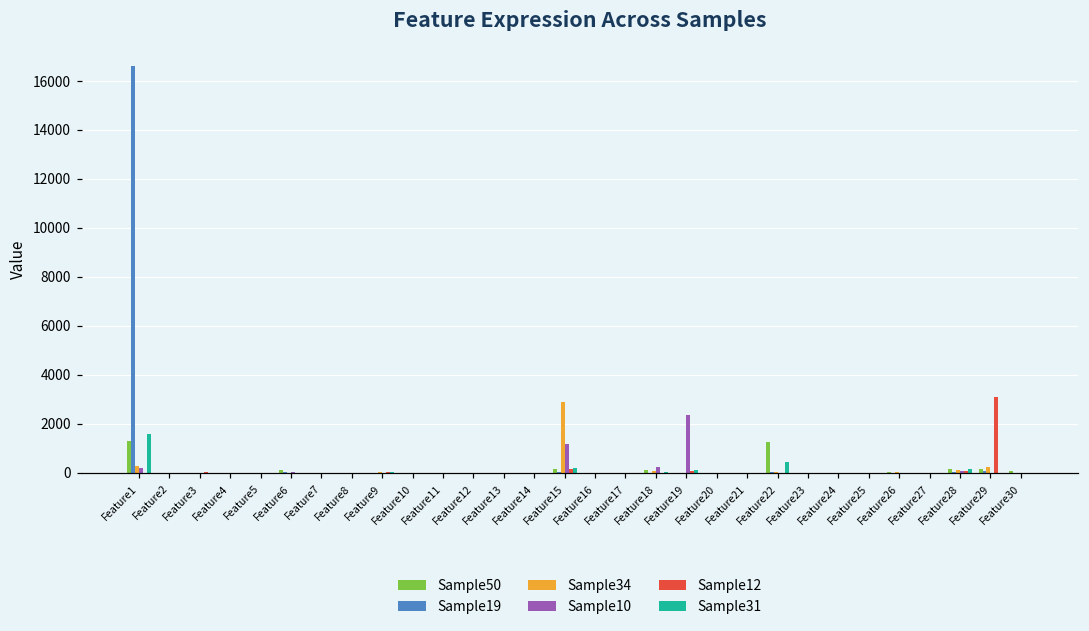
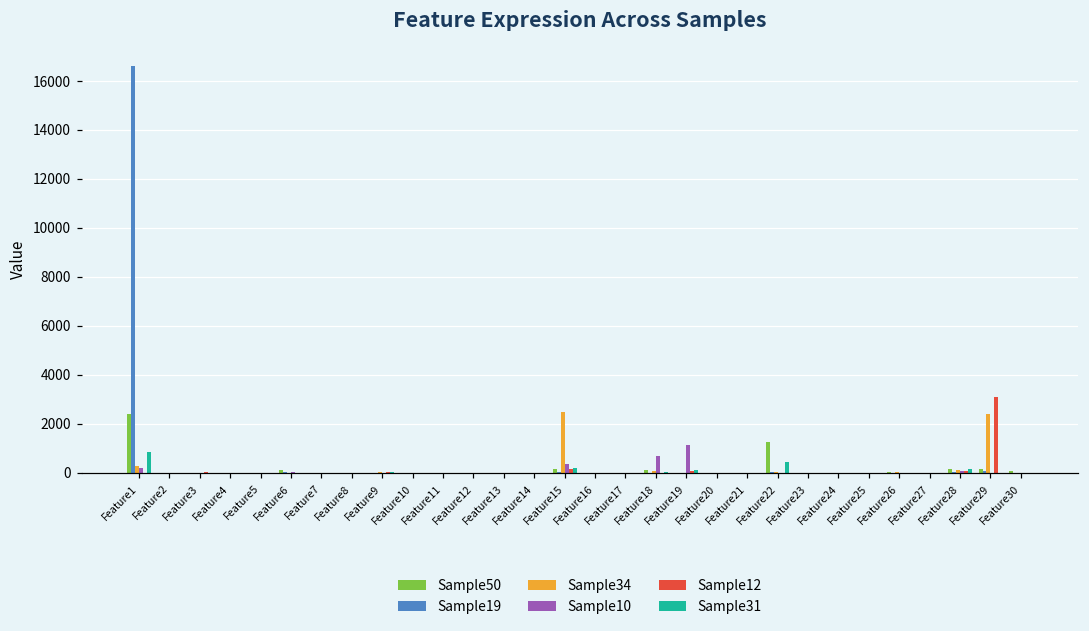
  {
    "Sample50": {
-     "Feature1": 1300,
+     "Feature1": 2400,
      "Feature2": 0,
      "Feature3": 0,
      "Feature4": 0,
      "Feature5": 0,
      "Feature7": 0,
      "Feature8": 0,
      "Feature9": 0,
      "Feature10": 0,
      "Feature11": 0,
      "Feature13": 0,
      "Feature14": 0,
      "Feature15": 200,
      "Feature16": 0,
      "Feature17": 0,
      "Feature18": 100,
      "Feature19": 0,
      "Feature20": 0,
      "Feature21": 0,
      "Feature22": 1200,
      "Feature23": 0,
      "Feature24": 0,
      "Feature25": 0,
      "Feature27": 0,
      "Feature28": 200,
      "Feature29": 100
    },
    "Sample19": {
      "Feature1": 16600,
      "Feature2": 0,
      "Feature3": 0,
      "Feature4": 0,
      "Feature5": 0,
      "Feature7": 0,
      "Feature8": 0,
      "Feature9": 0,
      "Feature10": 0,
      "Feature11": 0,
      "Feature12": 0,
      "Feature13": 0,
      "Feature14": 0,
      "Feature16": 0,
      "Feature17": 0,
      "Feature18": 0,
      "Feature20": 0,
      "Feature21": 0,
      "Feature24": 0,
      "Feature25": 0,
      "Feature26": 0,
      "Feature27": 0,
      "Feature30": 0
    },
    "Sample34": {
      "Feature1": 300,
      "Feature2": 0,
      "Feature3": 0,
      "Feature4": 0,
      "Feature5": 0,
      "Feature6": 0,
      "Feature7": 0,
      "Feature8": 0,
      "Feature10": 0,
      "Feature11": 0,
      "Feature12": 0,
      "Feature14": 0,
-     "Feature15": 2900,
+     "Feature15": 2500,
      "Feature16": 0,
      "Feature17": 0,
      "Feature19": 0,
      "Feature20": 0,
      "Feature21": 0,
      "Feature23": 0,
      "Feature24": 0,
      "Feature25": 0,
      "Feature27": 0,
      "Feature28": 100,
-     "Feature29": 200,
+     "Feature29": 2400,
      "Feature30": 0
    },
    "Sample10": {
      "Feature1": 200,
      "Feature2": 0,
      "Feature3": 0,
      "Feature5": 0,
      "Feature7": 0,
      "Feature8": 0,
      "Feature10": 0,
      "Feature11": 0,
      "Feature12": 0,
      "Feature13": 0,
      "Feature14": 0,
-     "Feature15": 1200,
+     "Feature15": 300,
      "Feature16": 0,
      "Feature17": 0,
-     "Feature18": 200,
-     "Feature19": 2400,
+     "Feature18": 700,
+     "Feature19": 1100,
      "Feature20": 0,
      "Feature21": 0,
      "Feature22": 0,
      "Feature23": 0,
      "Feature24": 0,
      "Feature26": 0,
      "Feature27": 0,
      "Feature29": 0,
      "Feature30": 0
    },
    "Sample12": {
      "Feature1": 0,
      "Feature2": 0,
      "Feature5": 0,
      "Feature6": 0,
      "Feature7": 0,
      "Feature8": 0,
      "Feature10": 0,
      "Feature11": 0,
      "Feature12": 0,
      "Feature13": 0,
      "Feature14": 0,
      "Feature15": 200,
      "Feature16": 0,
      "Feature17": 0,
      "Feature18": 0,
      "Feature20": 0,
      "Feature21": 0,
      "Feature22": 0,
      "Feature23": 0,
      "Feature24": 0,
      "Feature25": 0,
      "Feature26": 0,
      "Feature27": 0,
      "Feature29": 3100
    },
    "Sample31": {
-     "Feature1": 1600,
+     "Feature1": 800,
      "Feature2": 0,
      "Feature3": 0,
      "Feature4": 0,
      "Feature5": 0,
      "Feature7": 0,
      "Feature8": 0,
      "Feature10": 0,
      "Feature11": 0,
      "Feature12": 0,
      "Feature13": 0,
      "Feature14": 0,
      "Feature15": 200,
      "Feature16": 0,
      "Feature17": 0,
      "Feature19": 100,
      "Feature20": 0,
      "Feature21": 0,
      "Feature22": 400,
      "Feature23": 0,
      "Feature24": 0,
      "Feature26": 0,
      "Feature27": 0,
      "Feature28": 100,
      "Feature29": 0,
      "Feature30": 0
    }
  }
